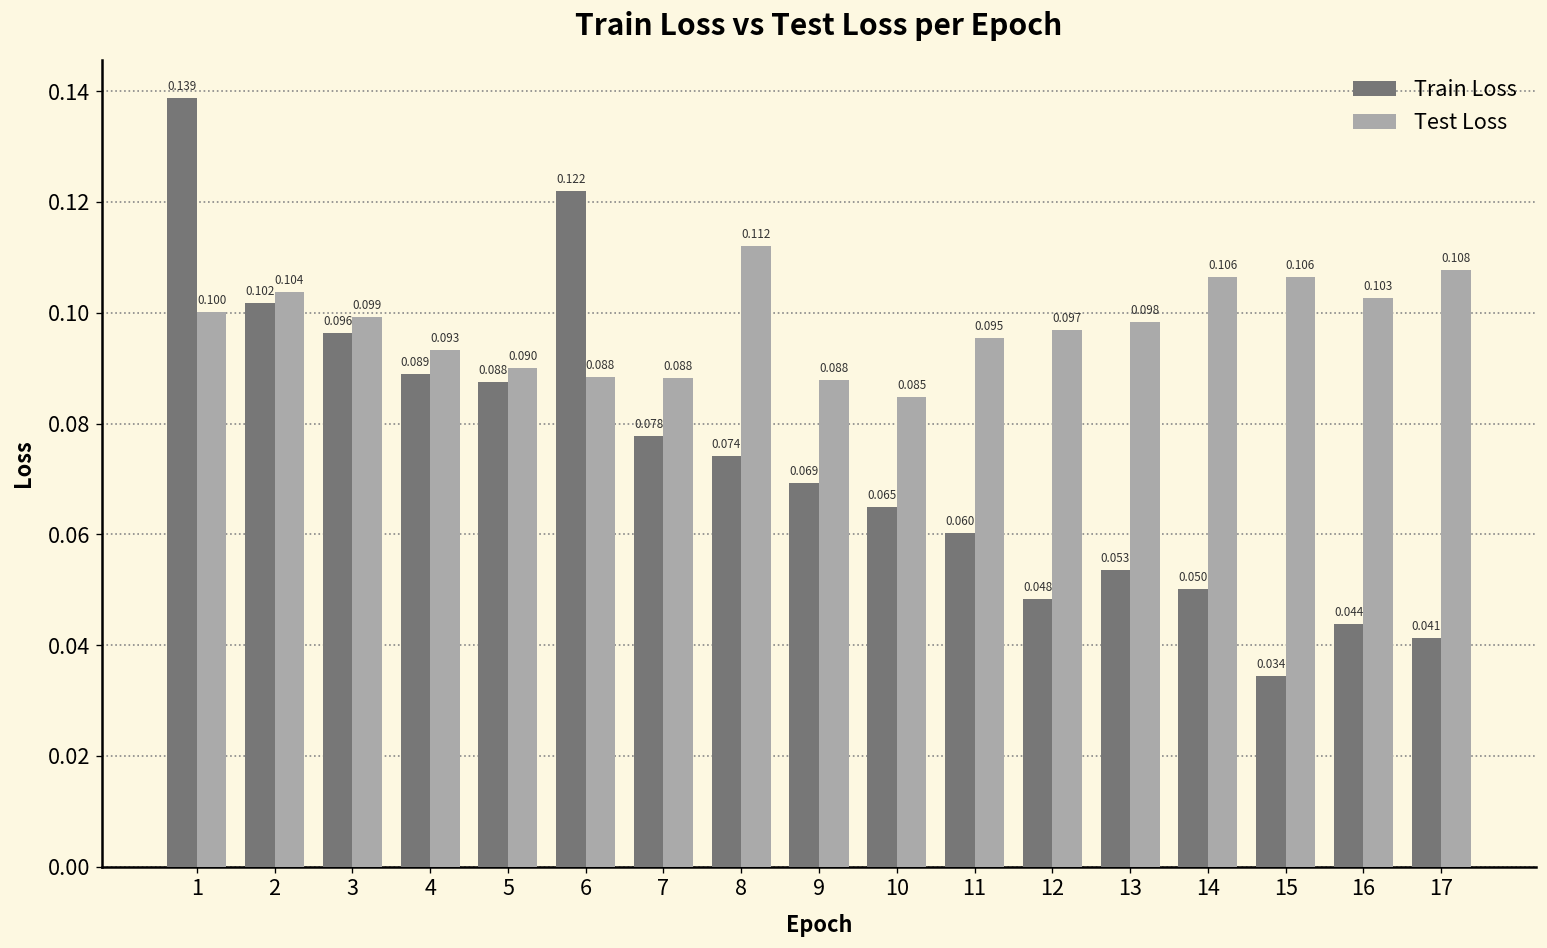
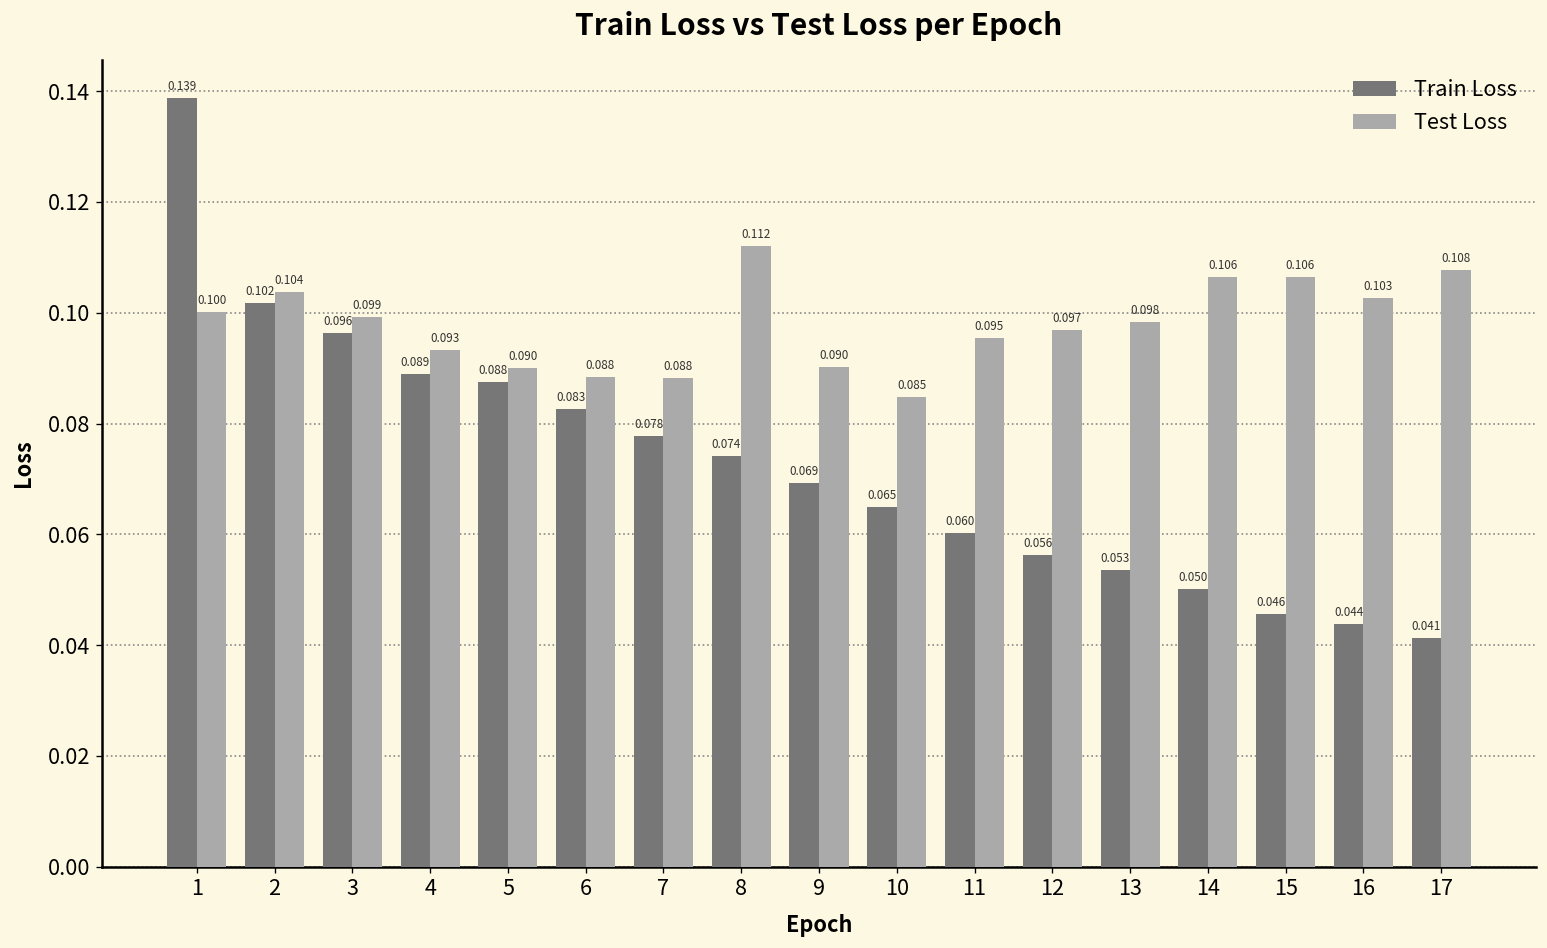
  {
    "Train Loss": {
      "1": 0.139,
      "2": 0.102,
      "3": 0.096,
      "4": 0.089,
      "5": 0.088,
-     "6": 0.122,
+     "6": 0.083,
      "7": 0.078,
      "8": 0.074,
      "9": 0.069,
      "10": 0.065,
      "11": 0.060,
-     "12": 0.048,
+     "12": 0.056,
      "13": 0.053,
      "14": 0.050,
-     "15": 0.034,
+     "15": 0.046,
      "16": 0.044,
      "17": 0.041
    },
    "Test Loss": {
      "1": 0.100,
      "2": 0.104,
      "3": 0.099,
      "4": 0.093,
      "5": 0.090,
      "6": 0.088,
      "7": 0.088,
      "8": 0.112,
-     "9": 0.088,
+     "9": 0.090,
      "10": 0.085,
      "11": 0.095,
      "12": 0.097,
      "13": 0.098,
      "14": 0.106,
      "15": 0.106,
      "16": 0.103,
      "17": 0.108
    }
  }
